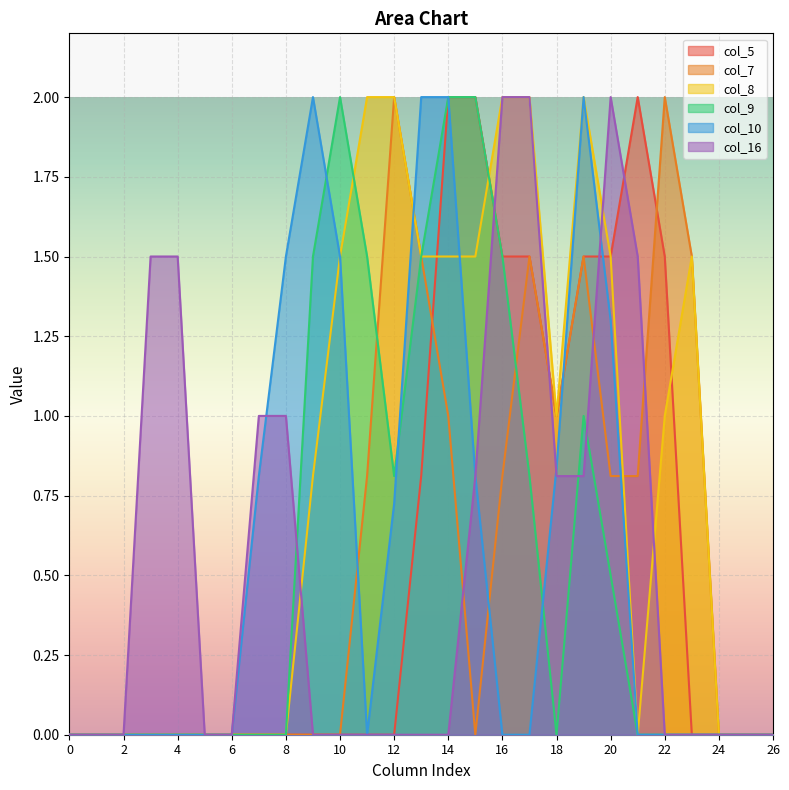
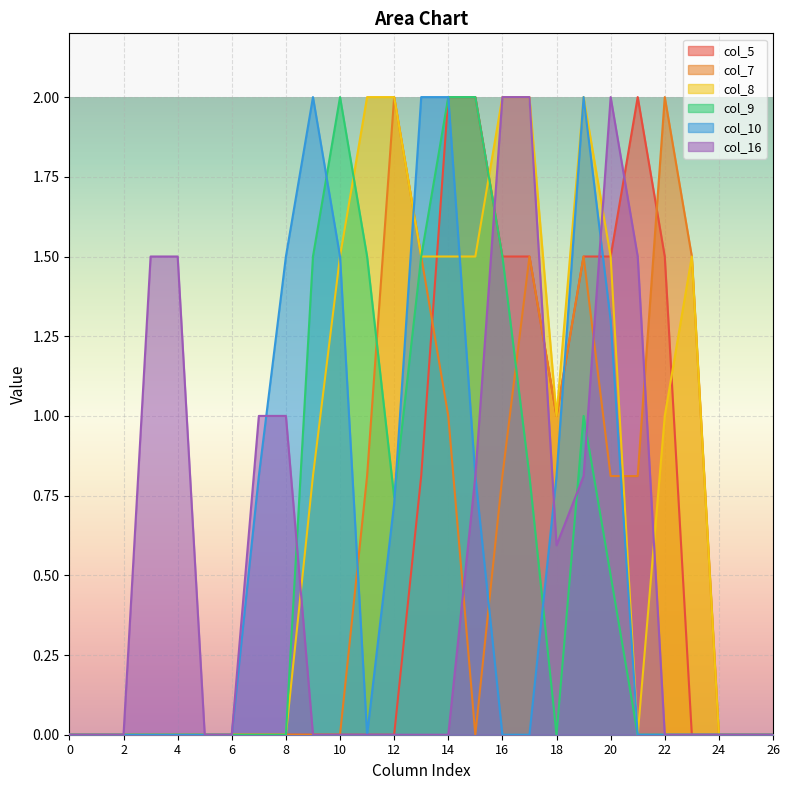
  {
    "col_9": {
      "10": 2.00,
-     "12": 0.81,
+     "12": 0.75,
      "18": 0.00,
      "20": 0.50
    },
    "col_10": {
      "8": 1.50,
      "12": 0.73,
      "16": 0.00,
-     "18": 0.84,
+     "18": 0.81,
      "20": 1.30
    },
    "col_16": {
      "4": 1.50,
      "8": 1.00,
      "14": 0.00,
-     "18": 0.81,
+     "18": 0.59,
      "20": 2.00
    }
  }
